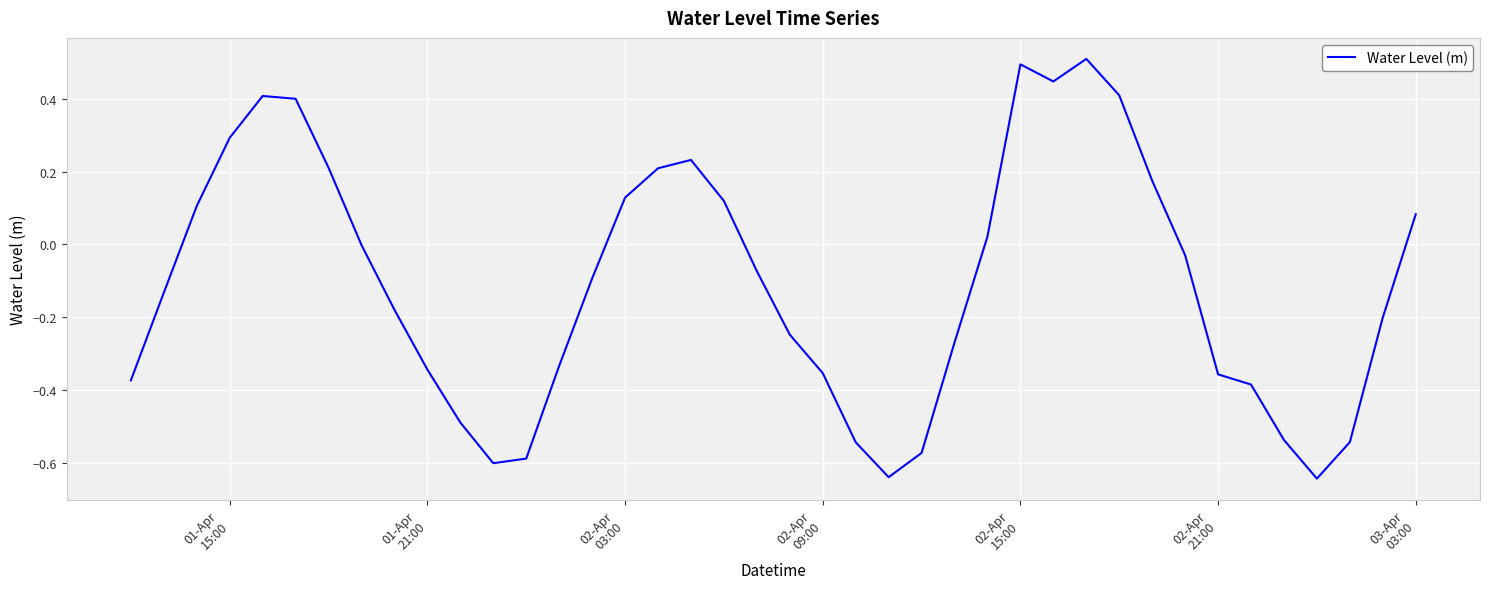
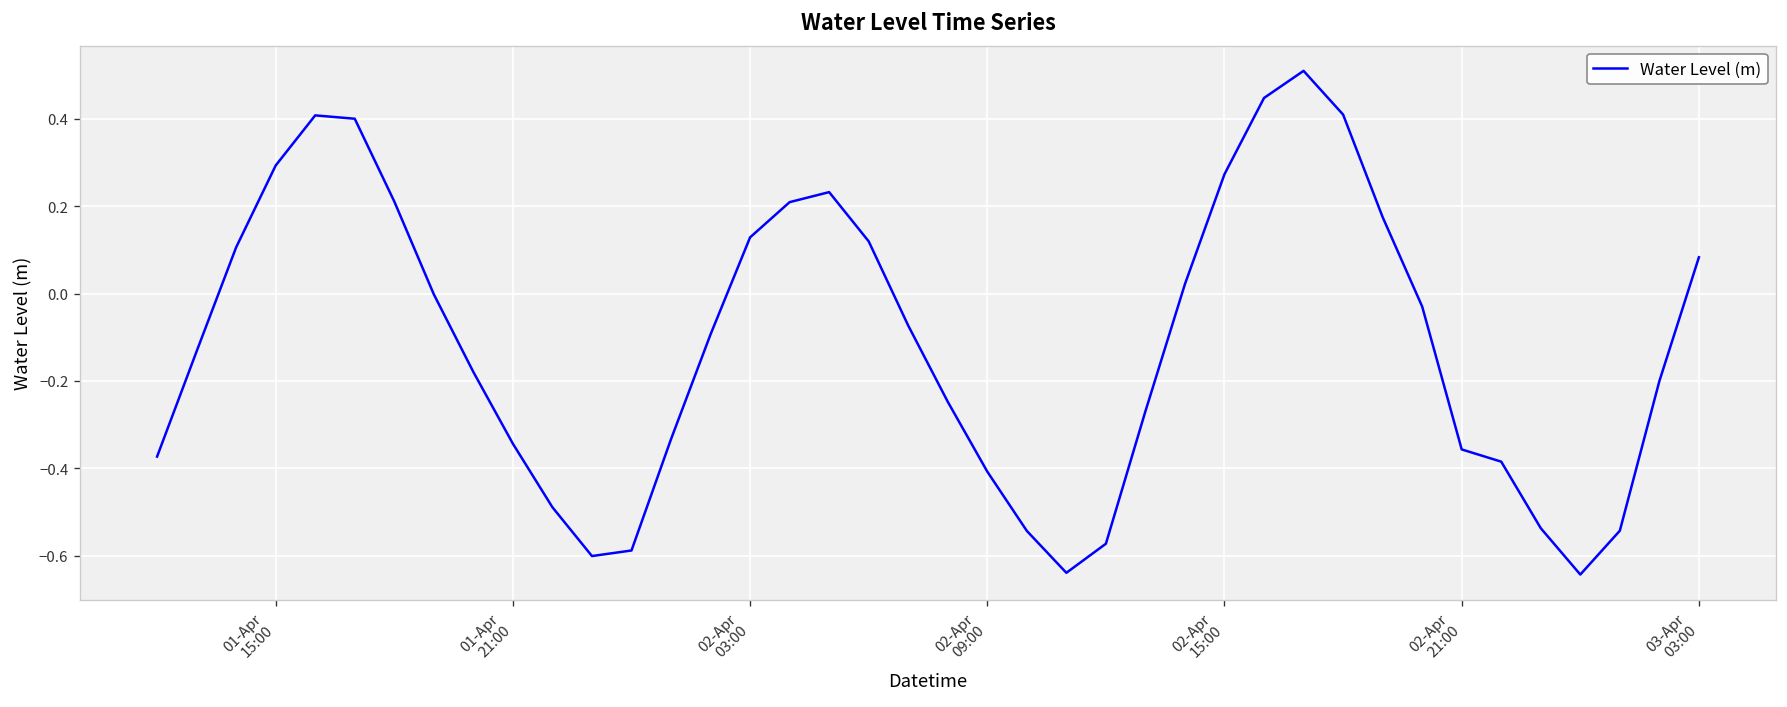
  {
    "01-Apr 15:00": 0.29,
    "01-Apr 21:00": -0.34,
    "02-Apr 03:00": 0.13,
-   "02-Apr 09:00": -0.35,
-   "02-Apr 15:00": 0.49,
+   "02-Apr 09:00": -0.41,
+   "02-Apr 15:00": 0.27,
    "02-Apr 21:00": -0.36,
    "03-Apr 03:00": 0.08
  }
